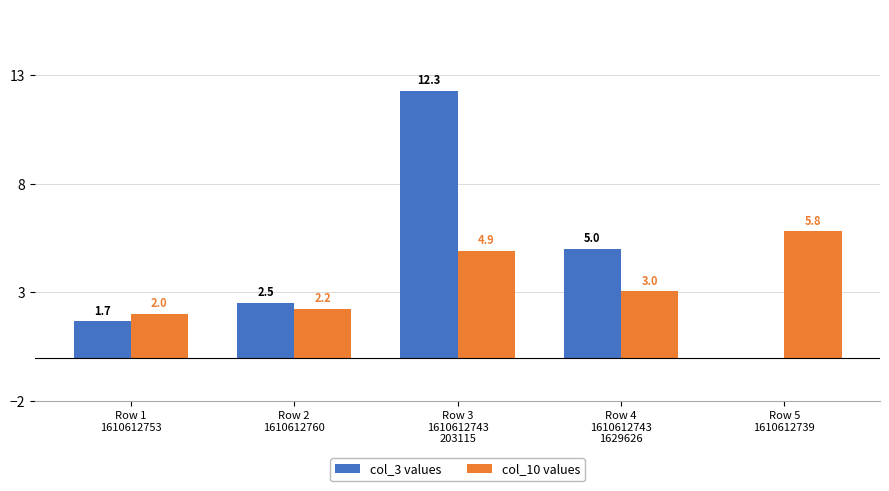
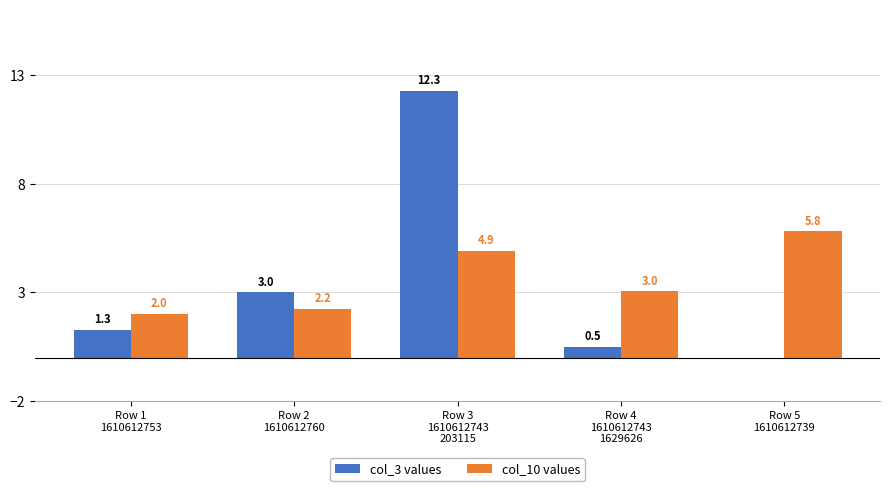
  {
    "col_3 values": {
-     "Row 1 1610612753": 1.7,
-     "Row 2 1610612760": 2.5,
+     "Row 1 1610612753": 1.3,
+     "Row 2 1610612760": 3.0,
      "Row 3 1610612743 203115": 12.3,
-     "Row 4 1610612743 1629626": 5.0
+     "Row 4 1610612743 1629626": 0.5
    },
    "col_10 values": {
      "Row 1 1610612753": 2.0,
      "Row 2 1610612760": 2.2,
      "Row 3 1610612743 203115": 4.9,
      "Row 4 1610612743 1629626": 3.0,
      "Row 5 1610612739": 5.8
    }
  }
